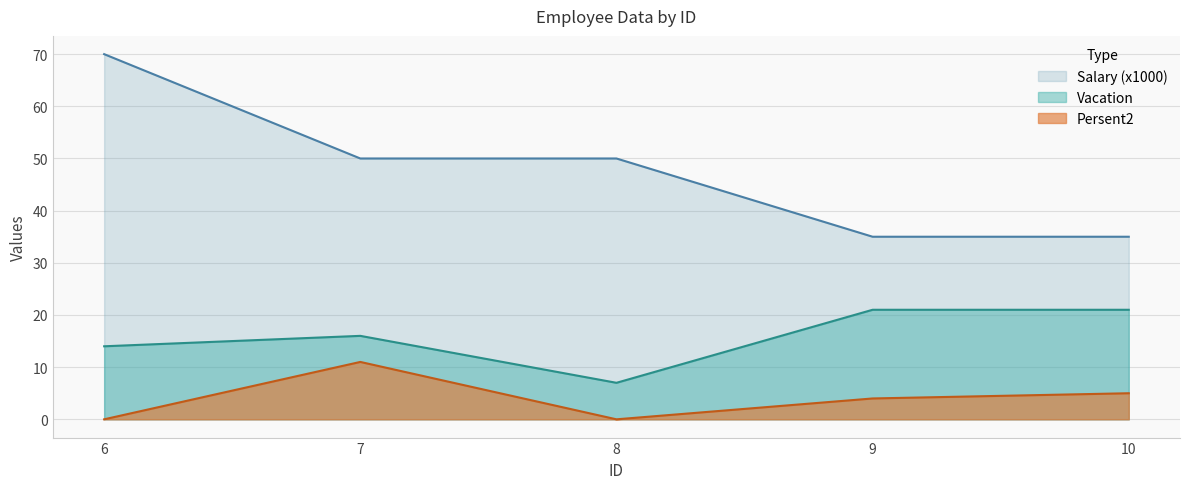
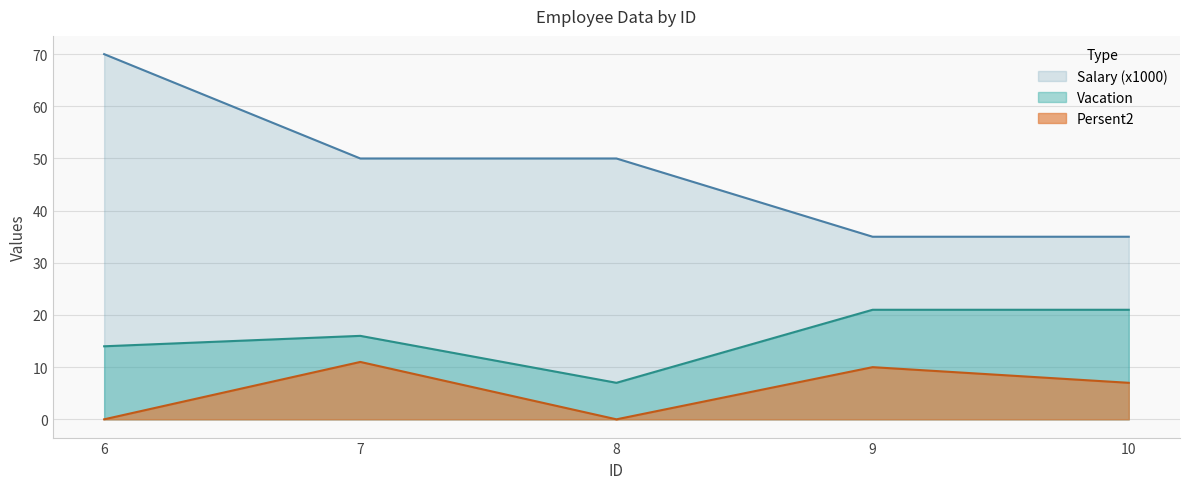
  {
    "Persent2": {
      "6": 0,
      "7": 11,
      "8": 0,
-     "9": 4,
-     "10": 5
+     "9": 10,
+     "10": 7
    }
  }
